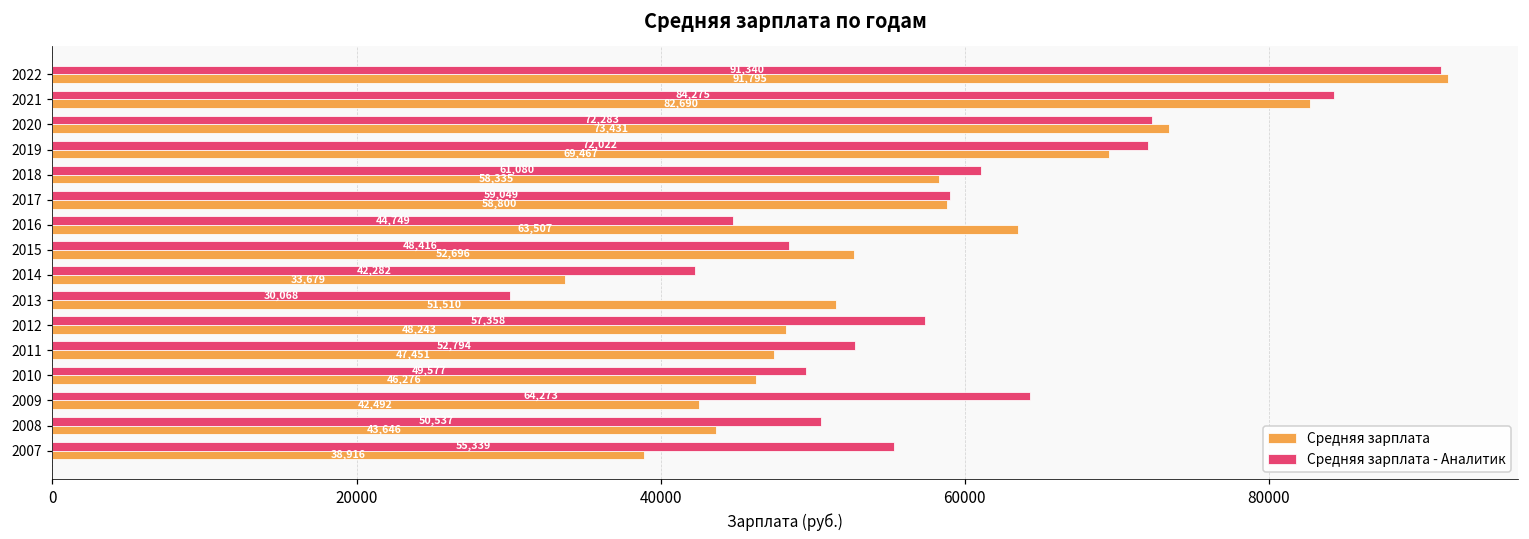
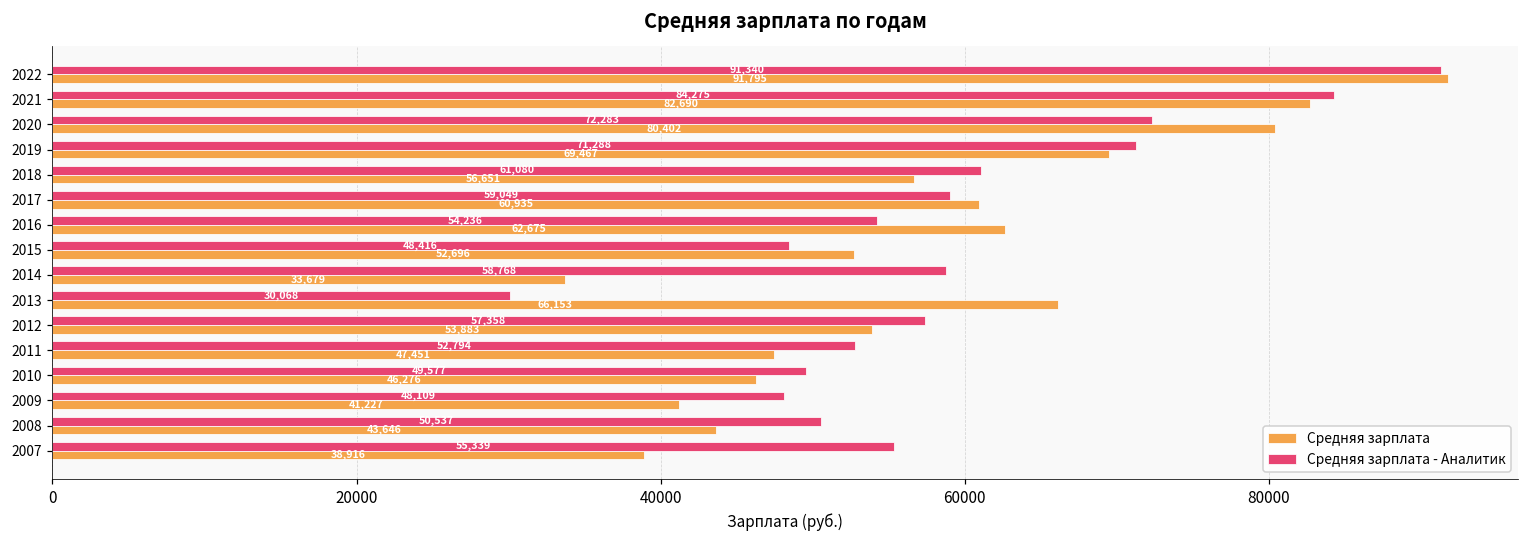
  {
    "Средняя зарплата": {
      "2022": "91,795",
      "2021": "82,690",
-     "2020": "73,431",
+     "2020": "80,402",
      "2019": "69,467",
-     "2018": "58,335",
-     "2017": "58,800",
-     "2016": "63,507",
+     "2018": "56,651",
+     "2017": "60,935",
+     "2016": "62,675",
      "2015": "52,696",
      "2014": "33,679",
-     "2013": "51,510",
-     "2012": "48,243",
+     "2013": "66,153",
+     "2012": "53,883",
      "2011": "47,451",
      "2010": "46,276",
-     "2009": "42,492",
+     "2009": "41,227",
      "2008": "43,646",
      "2007": "38,916"
    },
    "Средняя зарплата - Аналитик": {
      "2021": "84,275",
      "2020": "72,283",
-     "2019": "72,022",
+     "2019": "71,288",
      "2018": "61,080",
      "2017": "59,049",
-     "2016": "44,749",
+     "2016": "54,236",
      "2015": "48,416",
-     "2014": "42,282",
+     "2014": "58,768",
      "2013": "30,068",
      "2012": "57,358",
      "2011": "52,794",
      "2010": "49,577",
-     "2009": "64,273",
+     "2009": "48,109",
      "2008": "50,537",
      "2007": "55,339"
    }
  }
